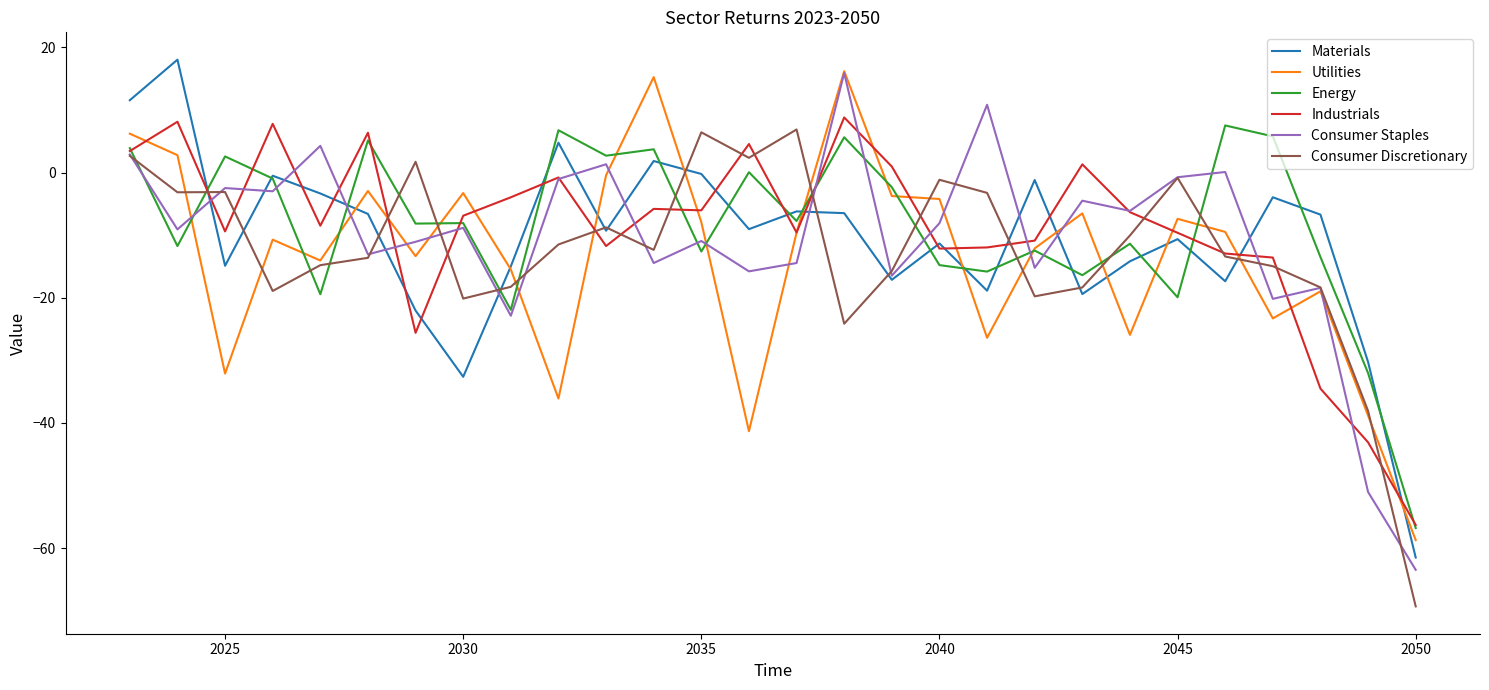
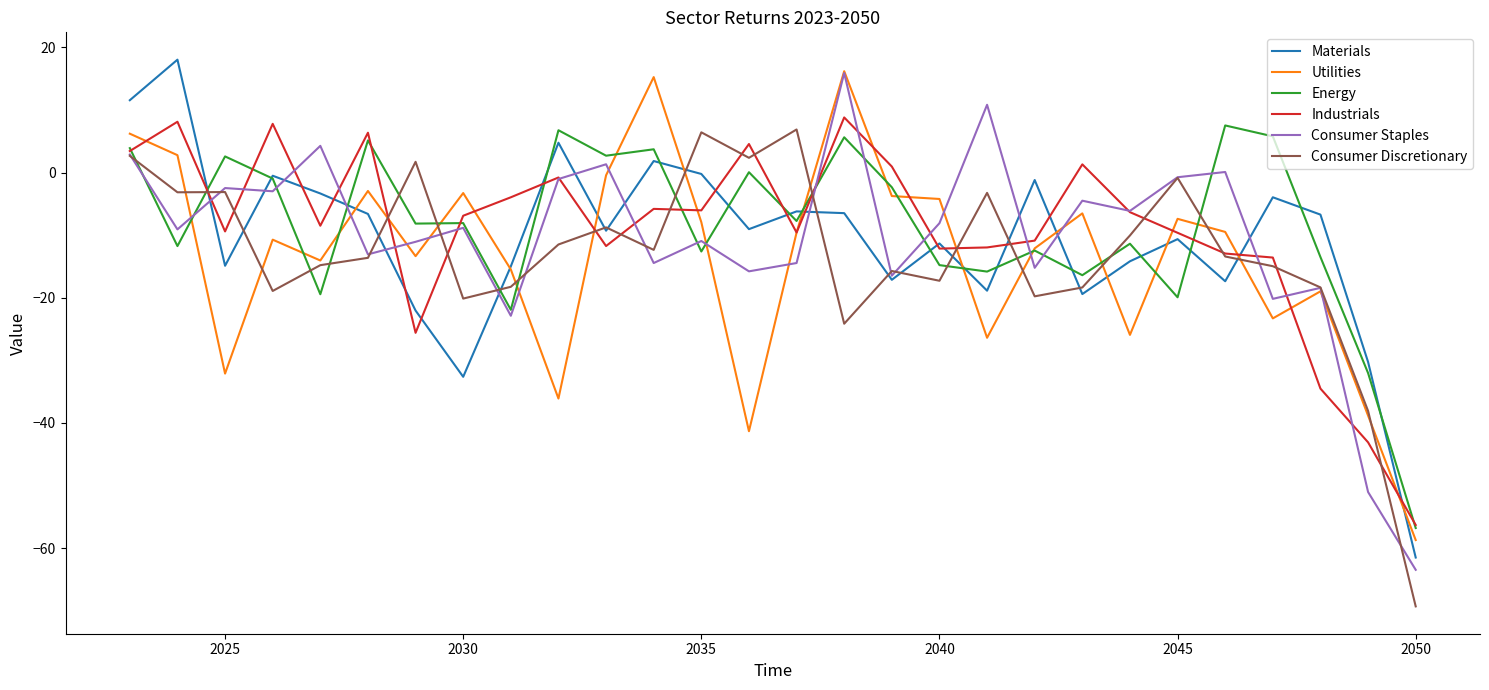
  {
    "Materials": {
      "2025": -15,
      "2030": -33,
      "2035": 0,
      "2040": -11,
      "2045": -11,
      "2050": -61
    },
    "Utilities": {
      "2025": -32,
      "2030": -3,
      "2035": -8,
      "2040": -4,
      "2045": -7,
      "2050": -59
    },
    "Energy": {
      "2025": 3,
      "2030": -8,
      "2035": -13,
      "2040": -15,
      "2045": -20,
      "2050": -57
    },
    "Industrials": {
      "2025": -9,
      "2030": -7,
      "2035": -6,
      "2040": -12,
      "2045": -10,
      "2050": -56
    },
    "Consumer Staples": {
      "2025": -2,
      "2030": -9,
      "2035": -11,
      "2040": -8,
      "2050": -63
    },
    "Consumer Discretionary": {
      "2025": -3,
      "2030": -20,
      "2035": 6,
-     "2040": -1,
+     "2040": -17,
      "2050": -69
    }
  }
